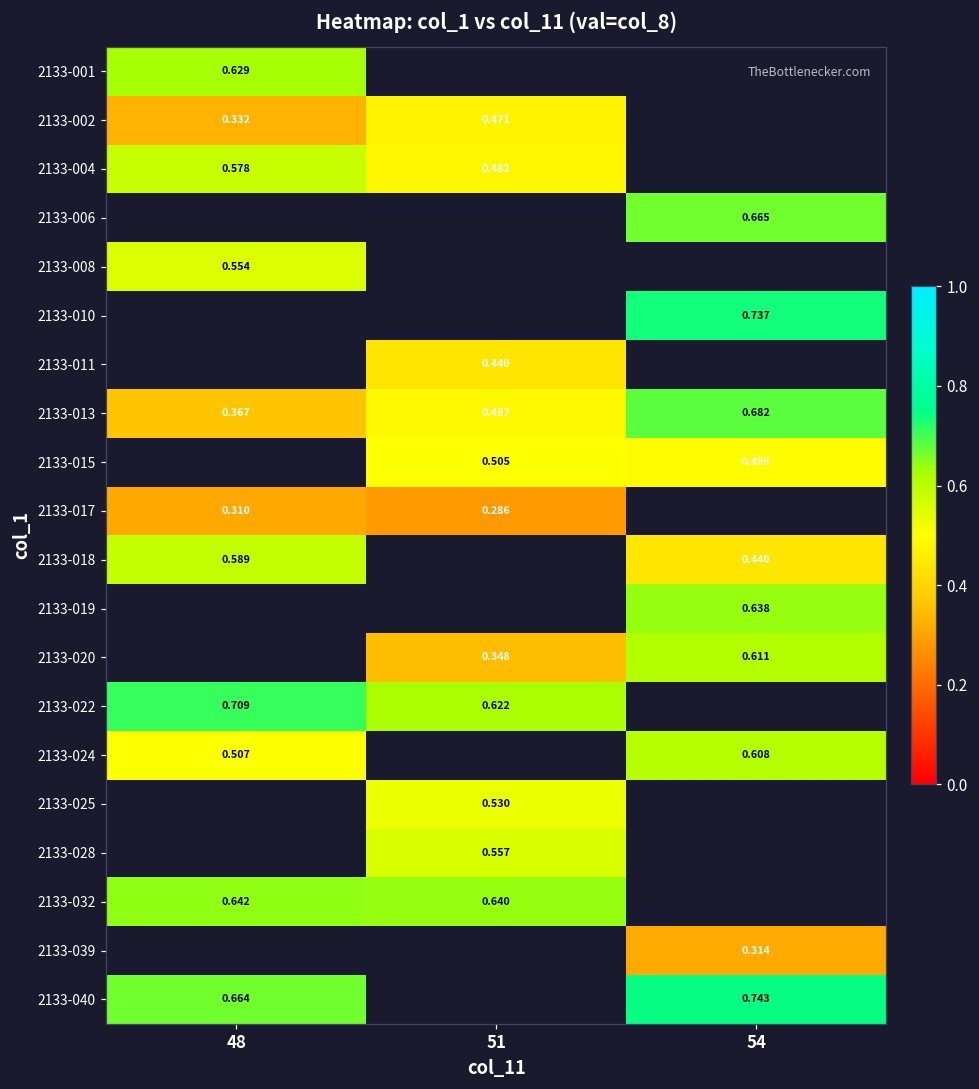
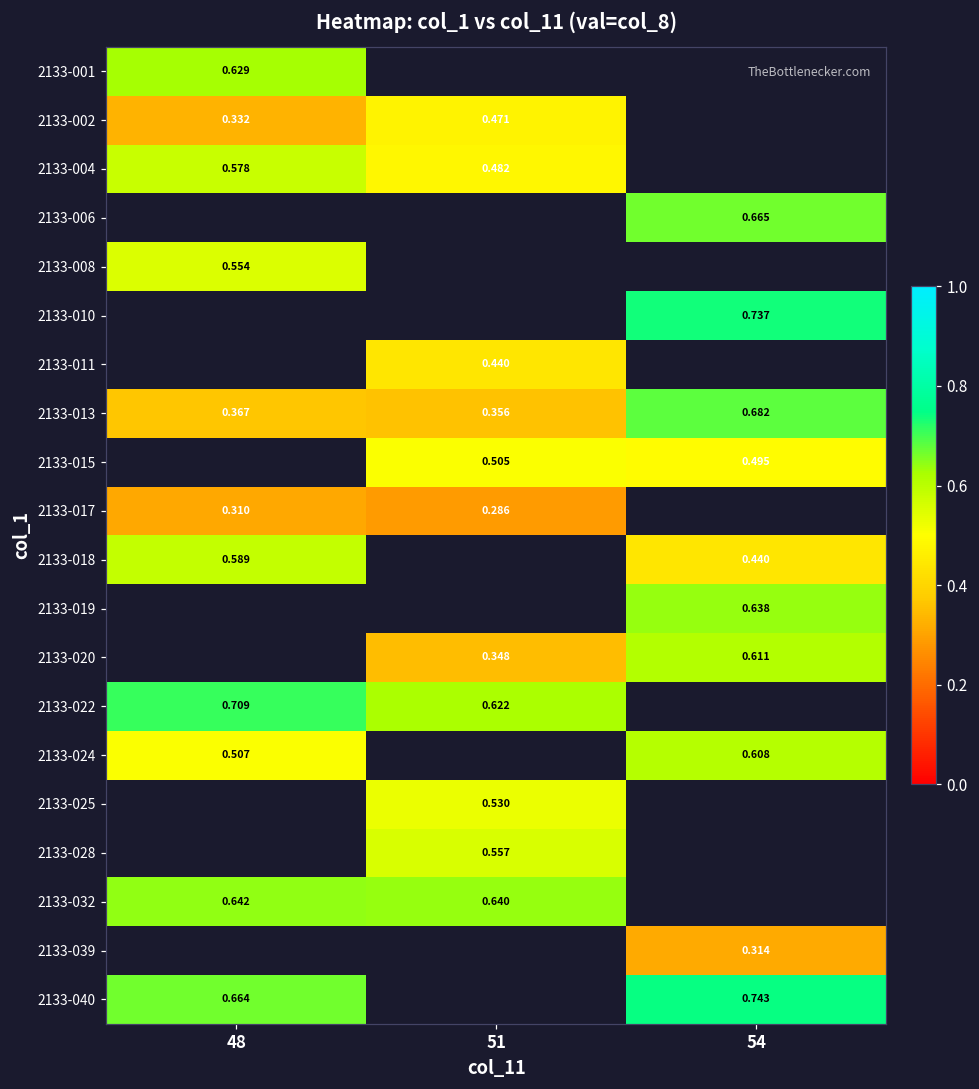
  {
    "2133-001": {
      "48": 0.629
    },
    "2133-002": {
      "48": 0.332,
      "51": 0.471
    },
    "2133-004": {
      "48": 0.578,
      "51": 0.482
    },
    "2133-006": {
      "54": 0.665
    },
    "2133-008": {
      "48": 0.554
    },
    "2133-010": {
      "54": 0.737
    },
    "2133-011": {
      "51": 0.440
    },
    "2133-013": {
      "48": 0.367,
-     "51": 0.487,
+     "51": 0.356,
      "54": 0.682
    },
    "2133-015": {
      "51": 0.505,
      "54": 0.495
    },
    "2133-017": {
      "48": 0.310,
      "51": 0.286
    },
    "2133-018": {
      "48": 0.589,
      "54": 0.440
    },
    "2133-019": {
      "54": 0.638
    },
    "2133-020": {
      "51": 0.348,
      "54": 0.611
    },
    "2133-022": {
      "48": 0.709,
      "51": 0.622
    },
    "2133-024": {
      "48": 0.507,
      "54": 0.608
    },
    "2133-025": {
      "51": 0.530
    },
    "2133-028": {
      "51": 0.557
    },
    "2133-032": {
      "48": 0.642,
      "51": 0.640
    },
    "2133-039": {
      "54": 0.314
    },
    "2133-040": {
      "48": 0.664,
      "54": 0.743
    }
  }
